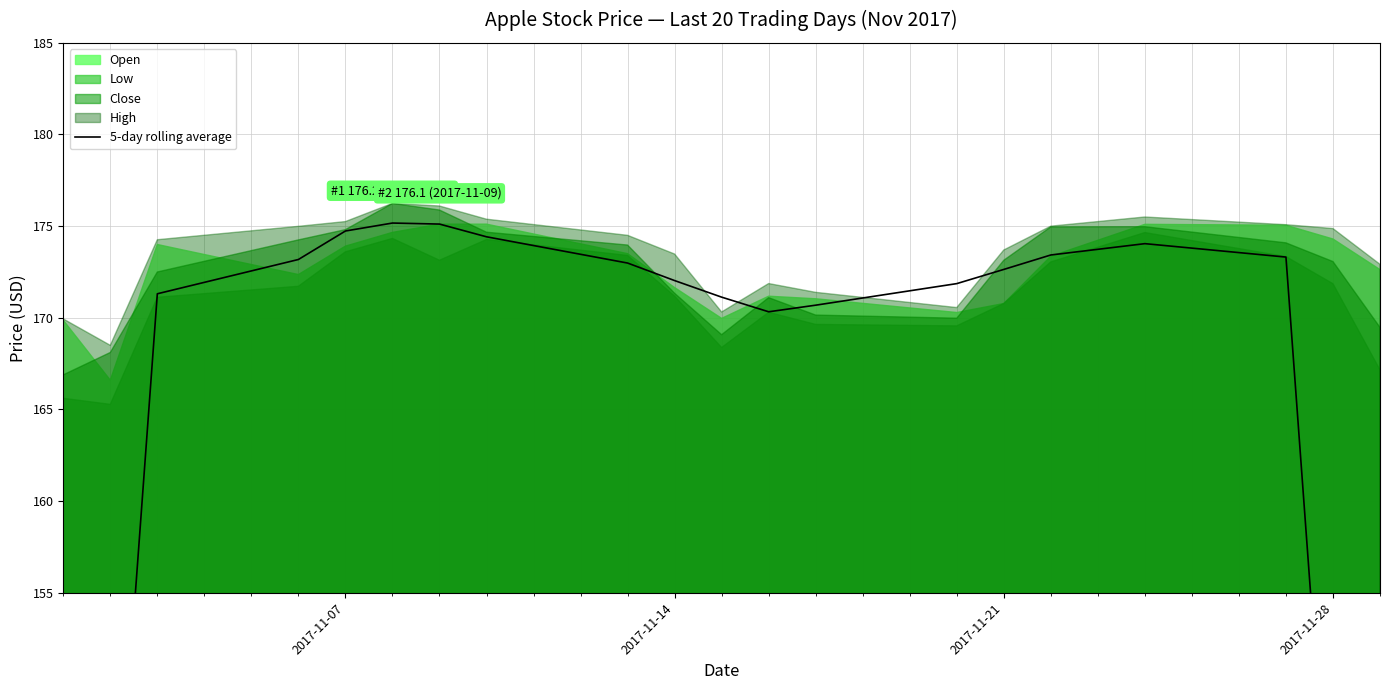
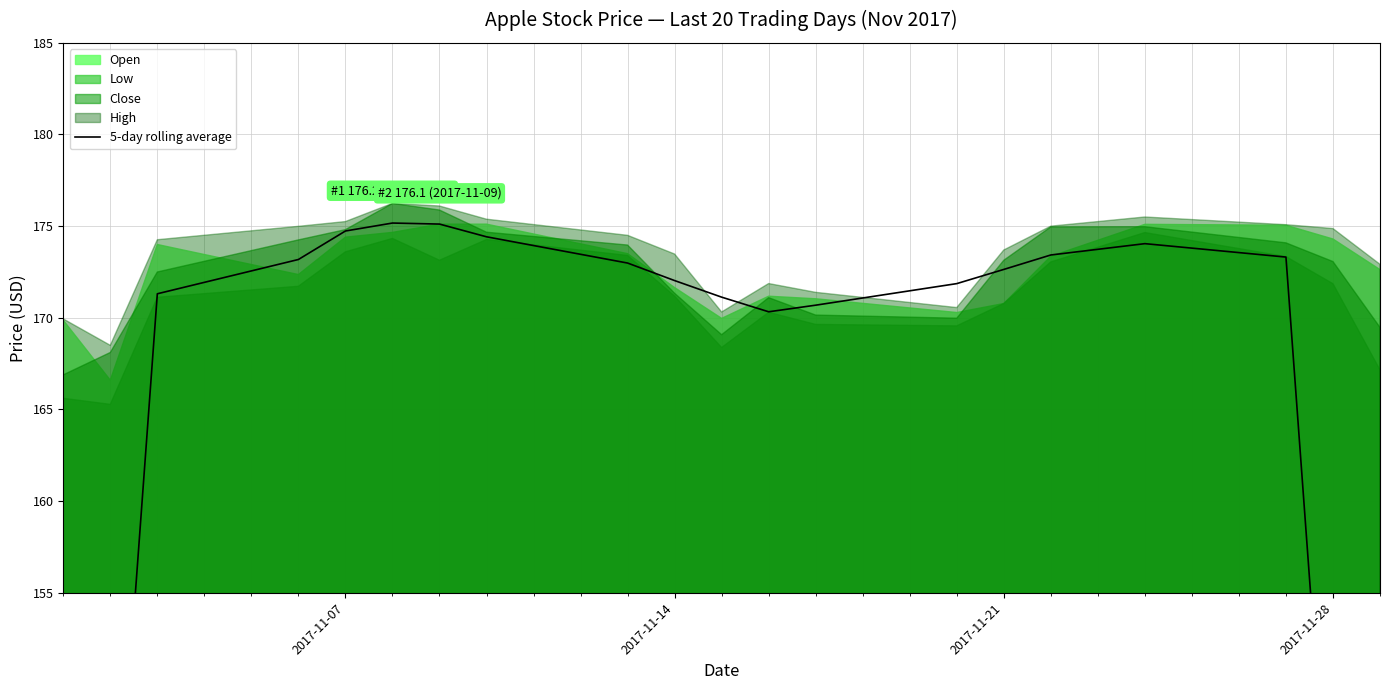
  {
    "Open": {
-     "2017-11-07": 173.9,
+     "2017-11-07": 174.4,
      "2017-11-14": 171.7,
      "2017-11-28": 174.3
    },
    "5-day rolling average": {
      "2017-11-14": 172.0,
      "2017-11-21": 172.6
    }
  }
